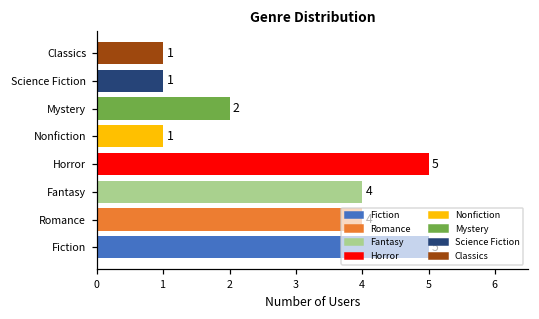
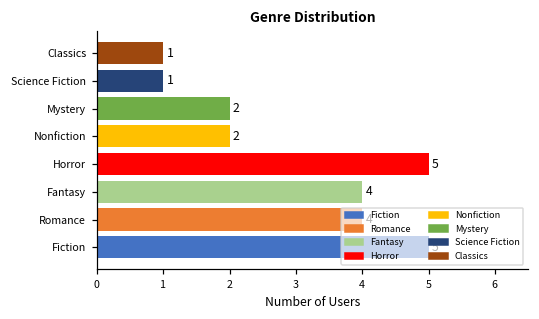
  {
    "Classics": 1,
    "Science Fiction": 1,
    "Mystery": 2,
-   "Nonfiction": 1,
+   "Nonfiction": 2,
    "Horror": 5,
    "Fantasy": 4
  }
